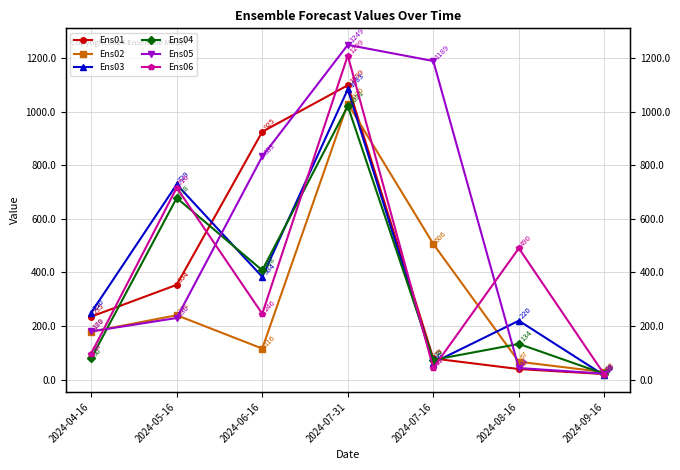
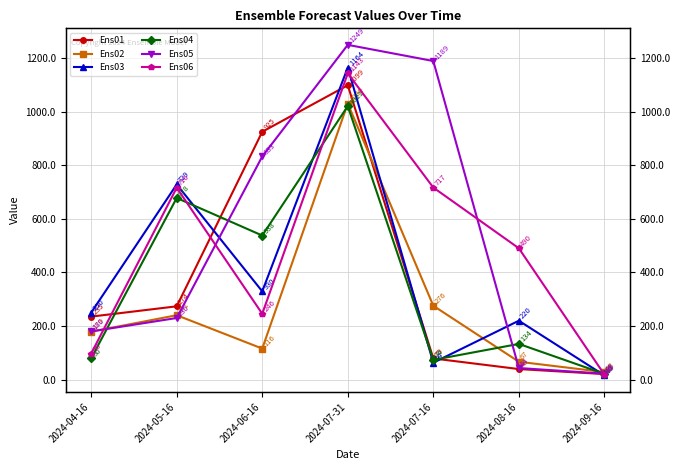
  {
    "Ens01": {
-     "2024-05-16": 354,
+     "2024-05-16": 274,
      "2024-06-16": 925
    },
    "Ens02": {
      "2024-06-16": 116,
-     "2024-07-16": 506
+     "2024-07-16": 276
    },
    "Ens03": {
-     "2024-06-16": 384,
-     "2024-07-31": 1083,
+     "2024-06-16": 330,
+     "2024-07-31": 1164,
      "2024-08-16": 220
    },
    "Ens04": {
-     "2024-06-16": 408,
+     "2024-06-16": 538,
      "2024-08-16": 134
    },
    "Ens05": {
      "2024-06-16": 833,
      "2024-07-16": 1189
    },
    "Ens06": {
      "2024-06-16": 246,
-     "2024-07-31": 1209,
-     "2024-07-16": 44,
+     "2024-07-31": 1143,
+     "2024-07-16": 717,
      "2024-08-16": 490
    }
  }
